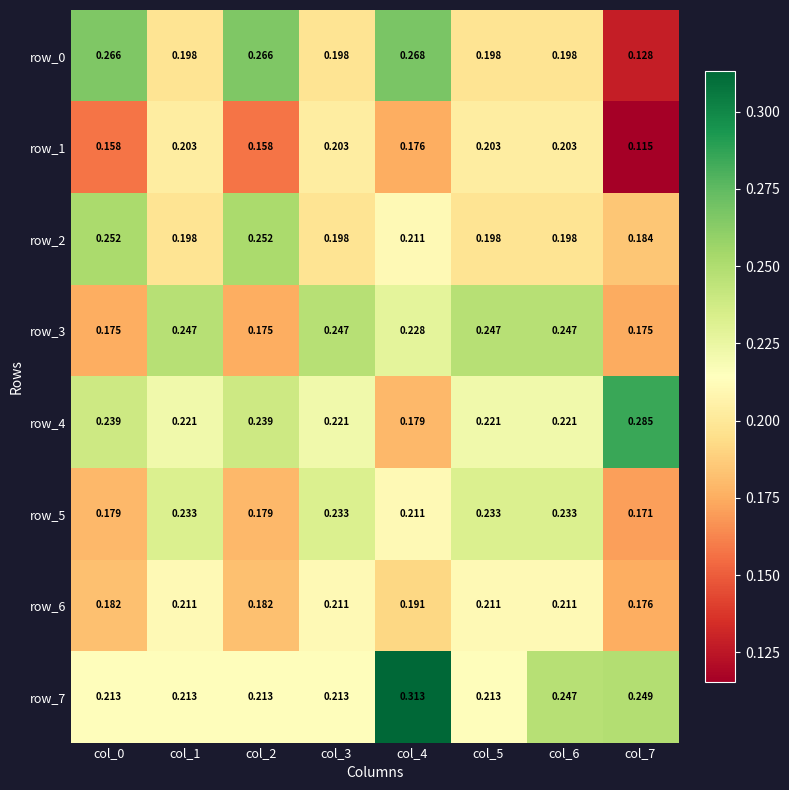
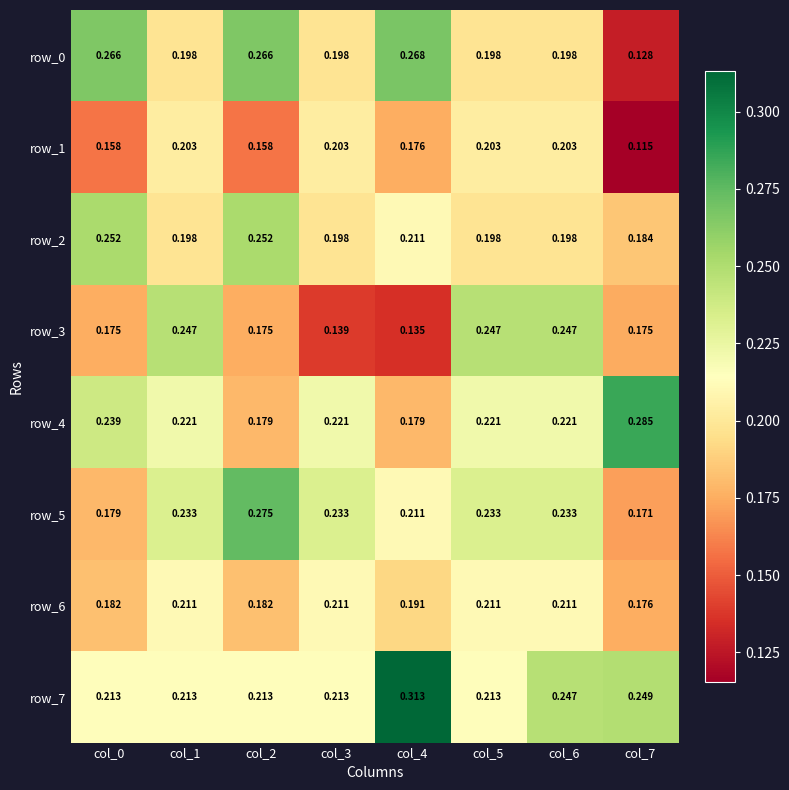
  {
    "row_0": {
      "col_0": 0.266,
      "col_1": 0.198,
      "col_2": 0.266,
      "col_3": 0.198,
      "col_4": 0.268,
      "col_5": 0.198,
      "col_6": 0.198,
      "col_7": 0.128
    },
    "row_1": {
      "col_0": 0.158,
      "col_1": 0.203,
      "col_2": 0.158,
      "col_3": 0.203,
      "col_4": 0.176,
      "col_5": 0.203,
      "col_6": 0.203,
      "col_7": 0.115
    },
    "row_2": {
      "col_0": 0.252,
      "col_1": 0.198,
      "col_2": 0.252,
      "col_3": 0.198,
      "col_4": 0.211,
      "col_5": 0.198,
      "col_6": 0.198,
      "col_7": 0.184
    },
    "row_3": {
      "col_0": 0.175,
      "col_1": 0.247,
      "col_2": 0.175,
-     "col_3": 0.247,
-     "col_4": 0.228,
+     "col_3": 0.139,
+     "col_4": 0.135,
      "col_5": 0.247,
      "col_6": 0.247,
      "col_7": 0.175
    },
    "row_4": {
      "col_0": 0.239,
      "col_1": 0.221,
-     "col_2": 0.239,
+     "col_2": 0.179,
      "col_3": 0.221,
      "col_4": 0.179,
      "col_5": 0.221,
      "col_6": 0.221,
      "col_7": 0.285
    },
    "row_5": {
      "col_0": 0.179,
      "col_1": 0.233,
-     "col_2": 0.179,
+     "col_2": 0.275,
      "col_3": 0.233,
      "col_4": 0.211,
      "col_5": 0.233,
      "col_6": 0.233,
      "col_7": 0.171
    },
    "row_6": {
      "col_0": 0.182,
      "col_1": 0.211,
      "col_2": 0.182,
      "col_3": 0.211,
      "col_4": 0.191,
      "col_5": 0.211,
      "col_6": 0.211,
      "col_7": 0.176
    },
    "row_7": {
      "col_0": 0.213,
      "col_1": 0.213,
      "col_2": 0.213,
      "col_3": 0.213,
      "col_4": 0.313,
      "col_5": 0.213,
      "col_6": 0.247,
      "col_7": 0.249
    }
  }
